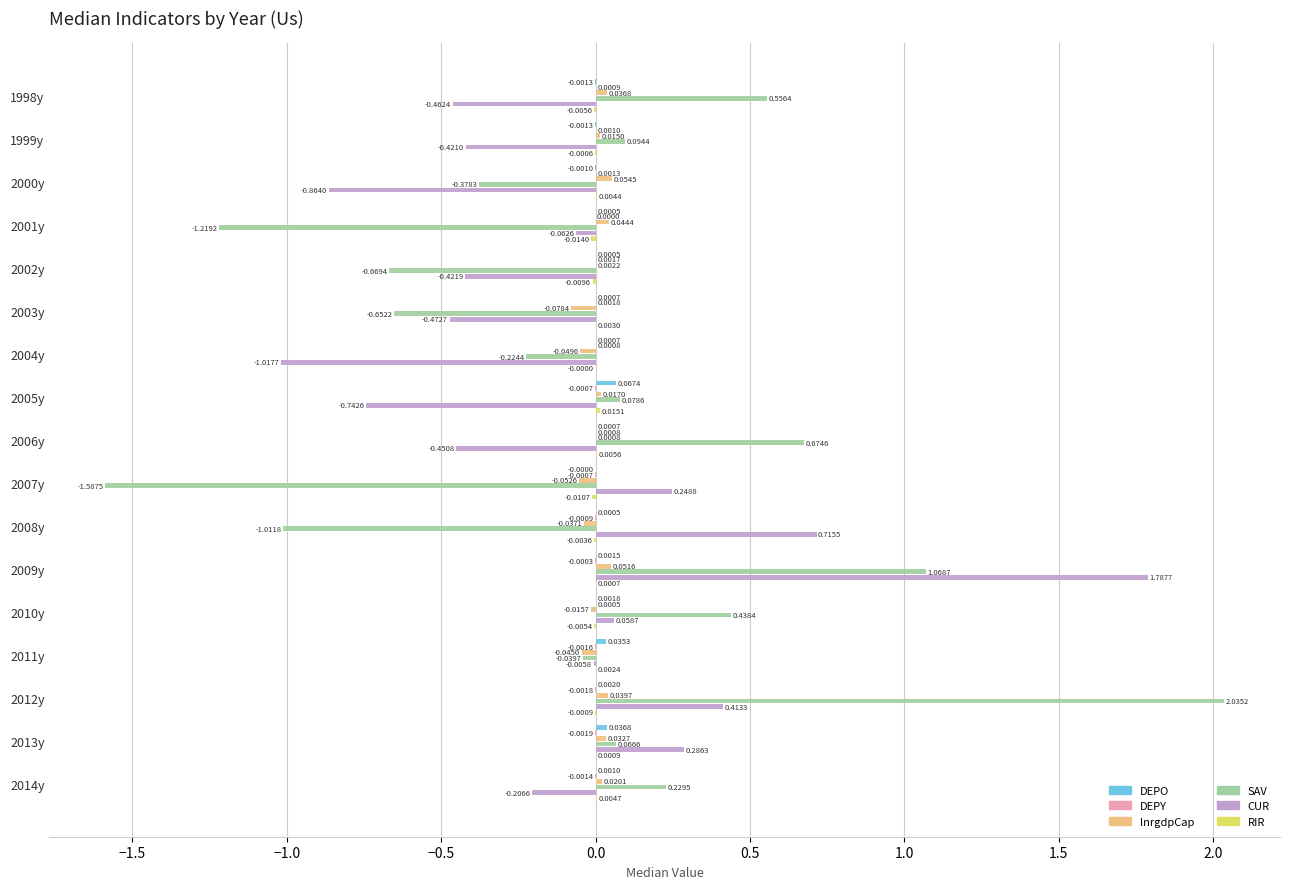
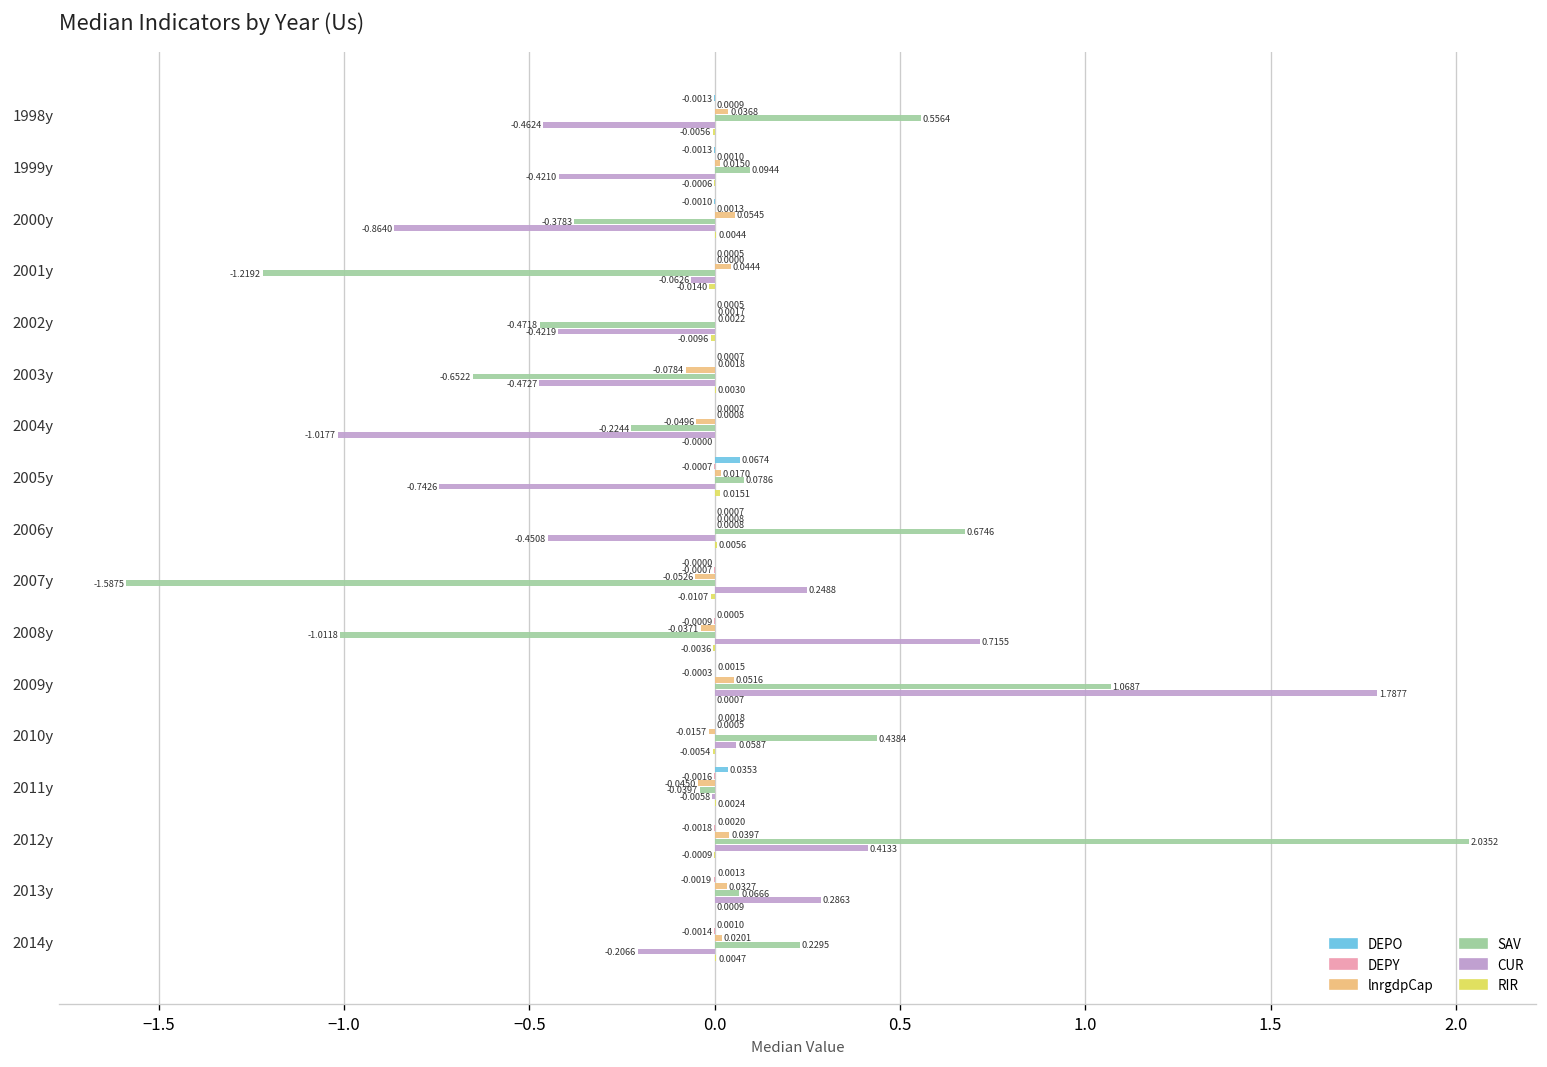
  {
    "DEPO": {
      "1998y": -0.0013,
      "1999y": -0.0013,
      "2000y": -0.0010,
      "2005y": 0.0674,
      "2008y": 0.0005,
      "2009y": 0.0015,
      "2011y": 0.0353,
      "2012y": 0.0020,
-     "2013y": 0.0368,
+     "2013y": 0.0013,
      "2014y": 0.0010
    },
    "SAV": {
      "1998y": 0.5564,
      "1999y": 0.0944,
      "2000y": -0.3783,
      "2001y": -1.2192,
-     "2002y": -0.6694,
+     "2002y": -0.4718,
      "2003y": -0.6522,
      "2004y": -0.2244,
      "2005y": 0.0786,
      "2006y": 0.6746,
      "2007y": -1.5875,
      "2008y": -1.0118,
      "2009y": 1.0687,
      "2010y": 0.4384,
      "2012y": 2.0352,
      "2014y": 0.2295
    }
  }
